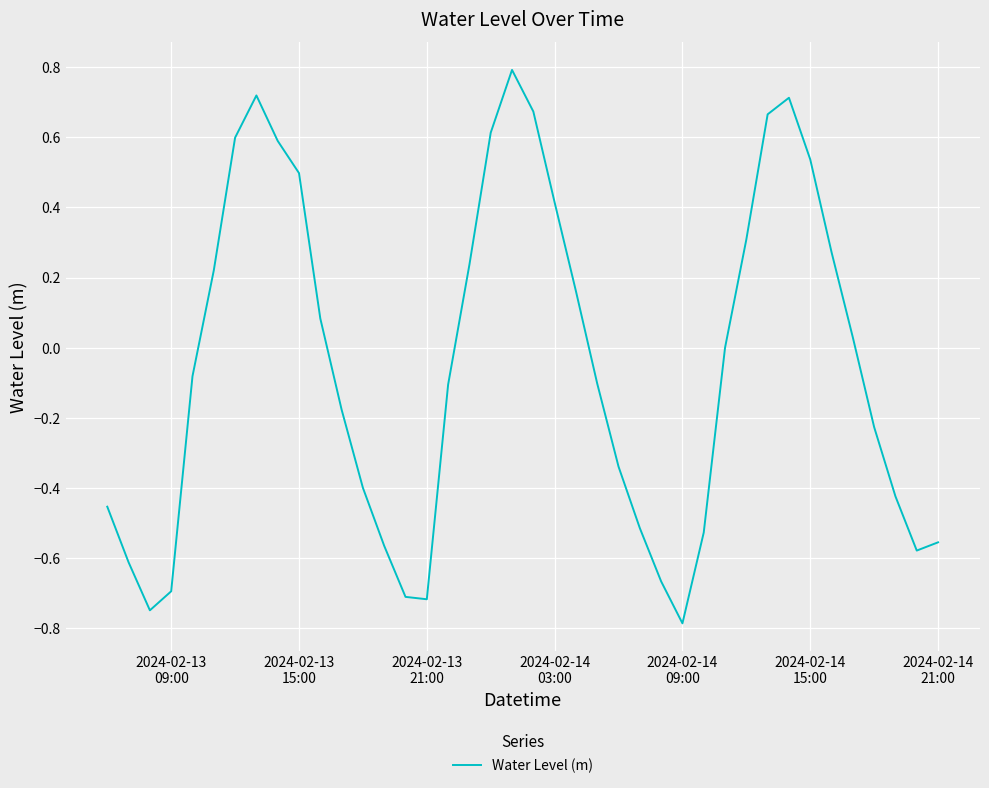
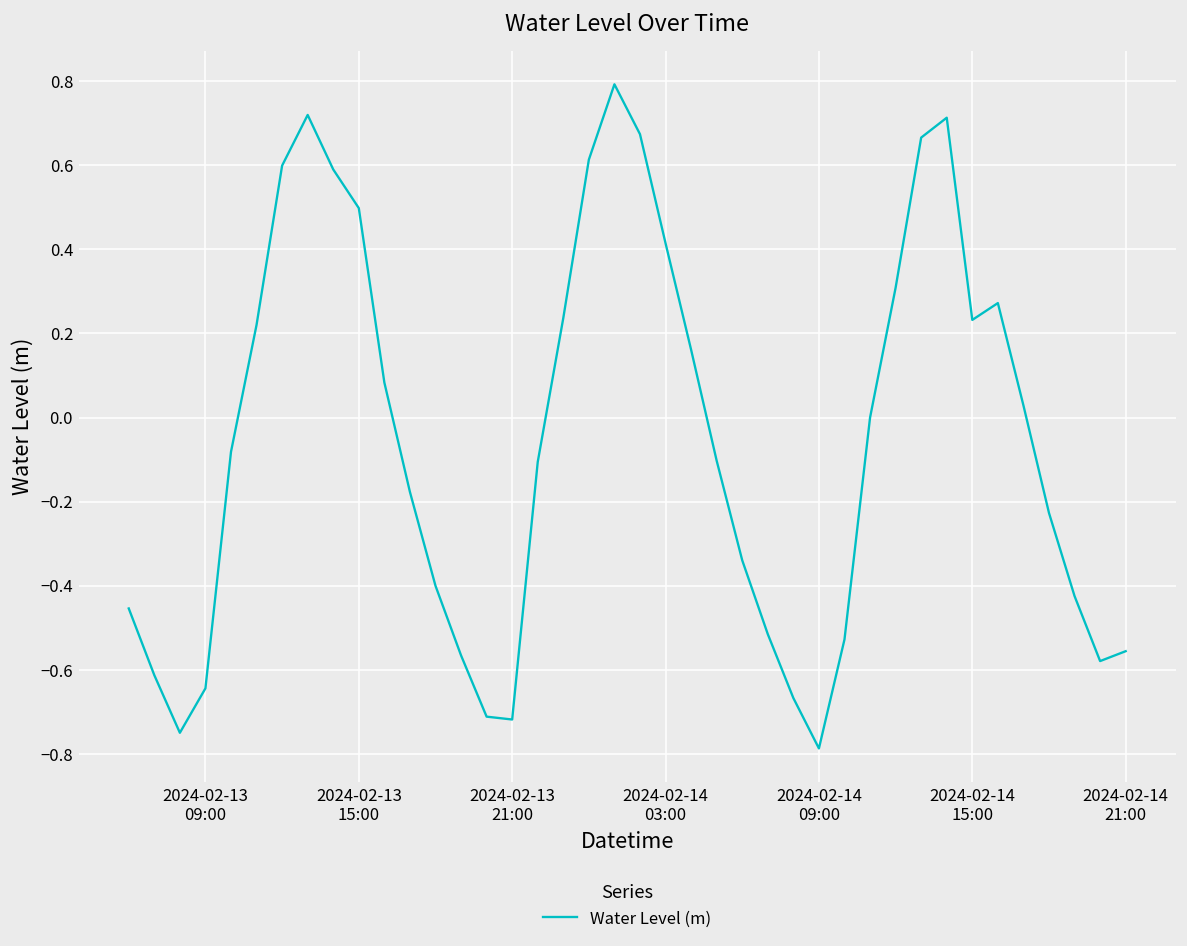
  {
-   "2024-02-13 09:00": -0.69,
+   "2024-02-13 09:00": -0.64,
    "2024-02-13 15:00": 0.50,
    "2024-02-13 21:00": -0.72,
    "2024-02-14 03:00": 0.41,
    "2024-02-14 09:00": -0.79,
-   "2024-02-14 15:00": 0.54,
+   "2024-02-14 15:00": 0.23,
    "2024-02-14 21:00": -0.56
  }
